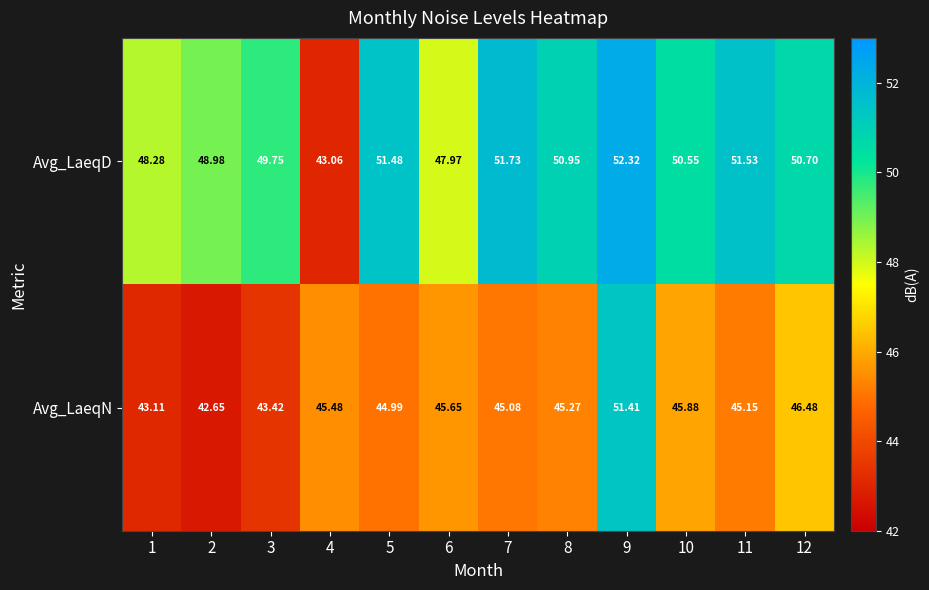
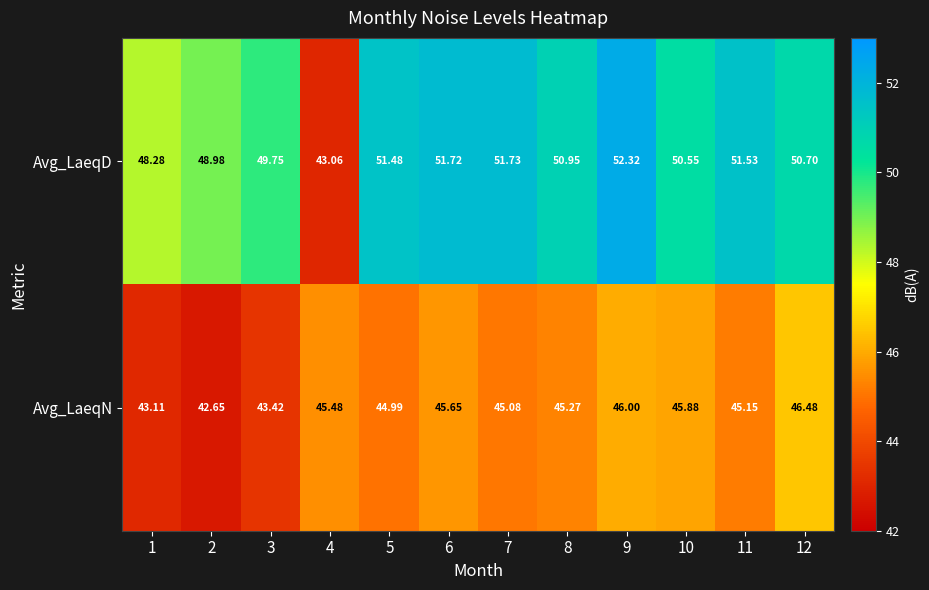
  {
    "Avg_LaeqD": {
      "1": 48.28,
      "2": 48.98,
      "3": 49.75,
      "4": 43.06,
      "5": 51.48,
-     "6": 47.97,
+     "6": 51.72,
      "7": 51.73,
      "8": 50.95,
      "9": 52.32,
      "10": 50.55,
      "11": 51.53,
      "12": 50.70
    },
    "Avg_LaeqN": {
      "1": 43.11,
      "2": 42.65,
      "3": 43.42,
      "4": 45.48,
      "5": 44.99,
      "6": 45.65,
      "7": 45.08,
      "8": 45.27,
-     "9": 51.41,
+     "9": 46.00,
      "10": 45.88,
      "11": 45.15,
      "12": 46.48
    }
  }
